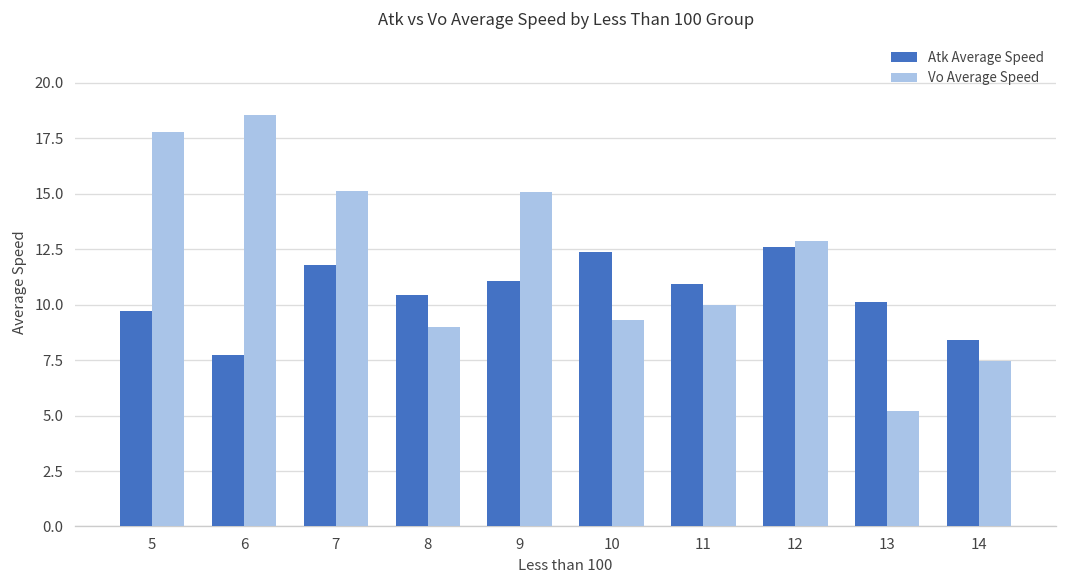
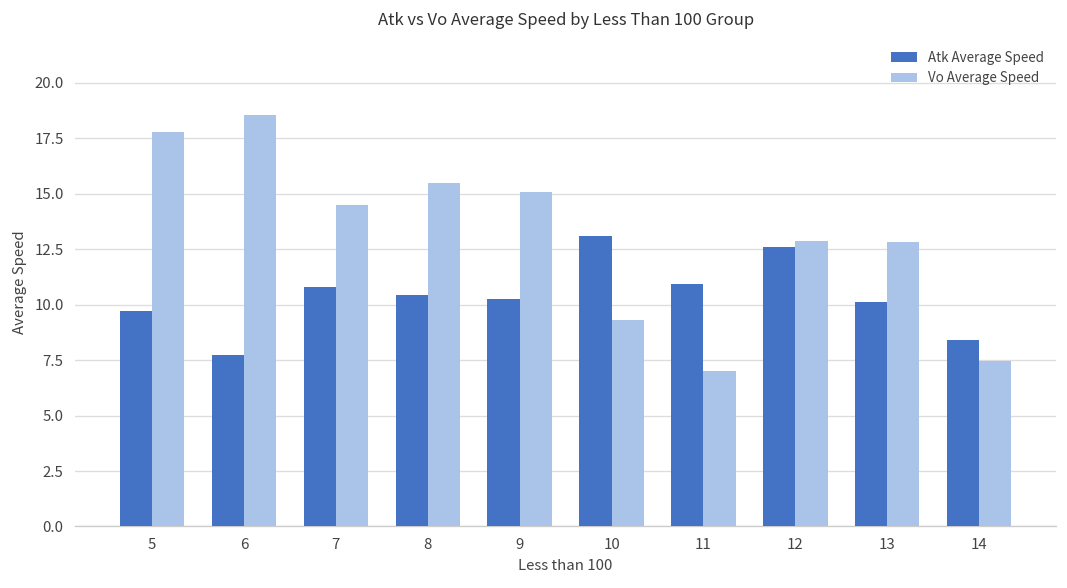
  {
    "Atk Average Speed": {
      "5": 9.7,
      "6": 7.7,
-     "7": 11.8,
+     "7": 10.8,
      "8": 10.4,
-     "9": 11.1,
-     "10": 12.4,
+     "9": 10.3,
+     "10": 13.1,
      "11": 10.9,
      "12": 12.6,
      "13": 10.1,
      "14": 8.4
    },
    "Vo Average Speed": {
      "5": 17.8,
      "6": 18.5,
-     "7": 15.1,
-     "8": 9.0,
+     "7": 14.5,
+     "8": 15.5,
      "9": 15.1,
      "10": 9.3,
-     "11": 10.0,
+     "11": 7.0,
      "12": 12.9,
-     "13": 5.2,
+     "13": 12.8,
      "14": 7.5
    }
  }
